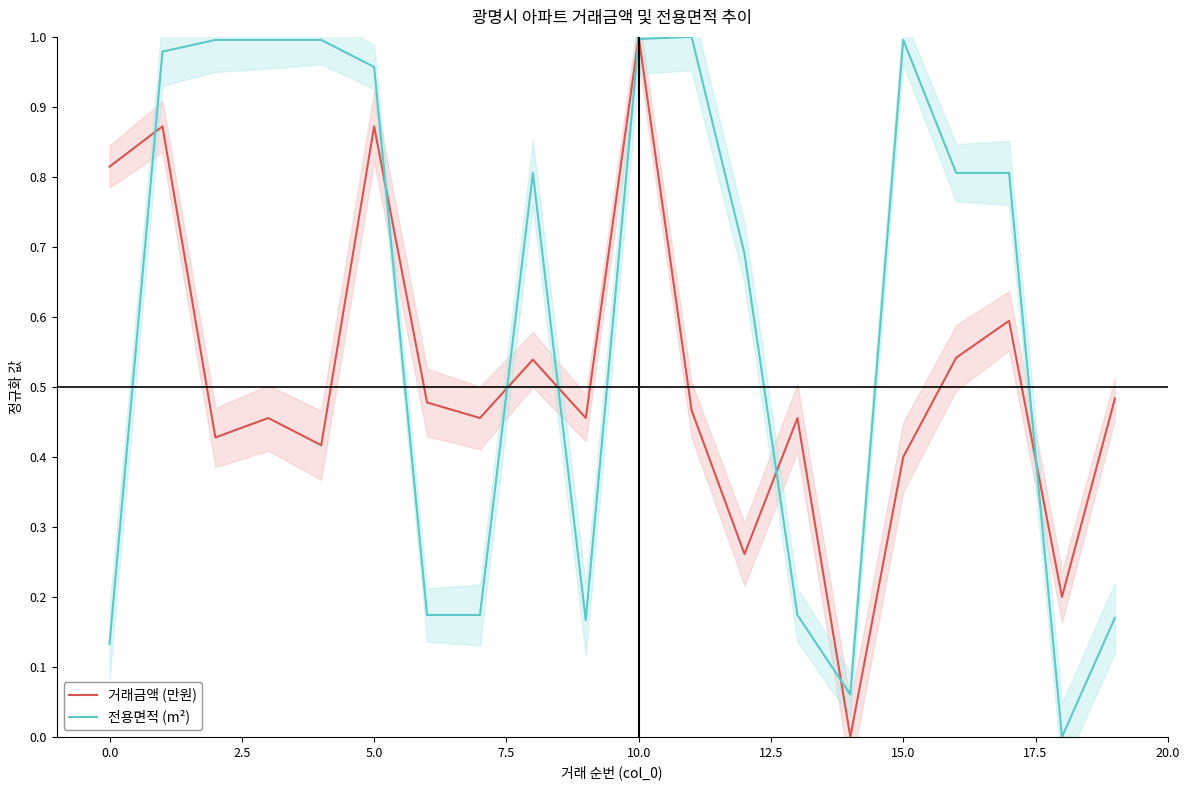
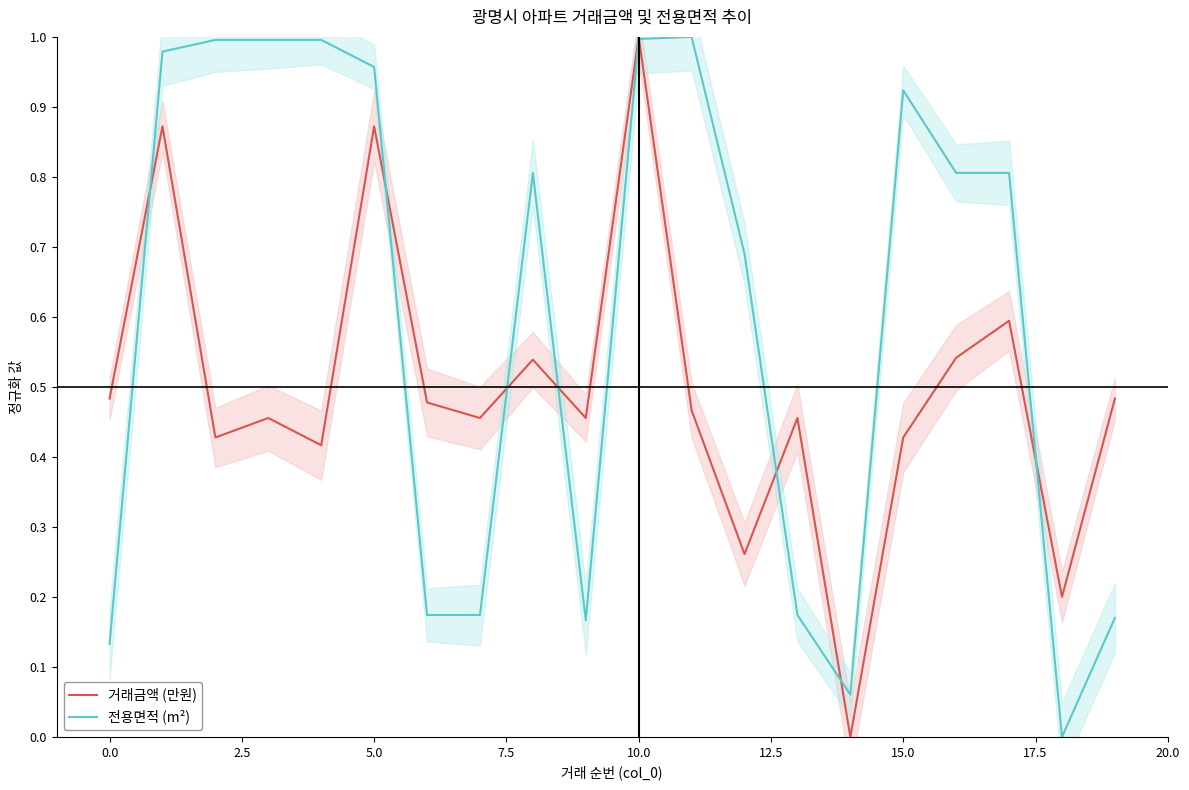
  {
    "거래금액 (만원)": {
-     "0.0": 0.81,
+     "0.0": 0.48,
      "5.0": 0.87,
-     "15.0": 0.40
+     "15.0": 0.43
    },
    "전용면적 (m²)": {
      "0.0": 0.13,
      "5.0": 0.96,
-     "15.0": 1.00
+     "15.0": 0.92
    }
  }
